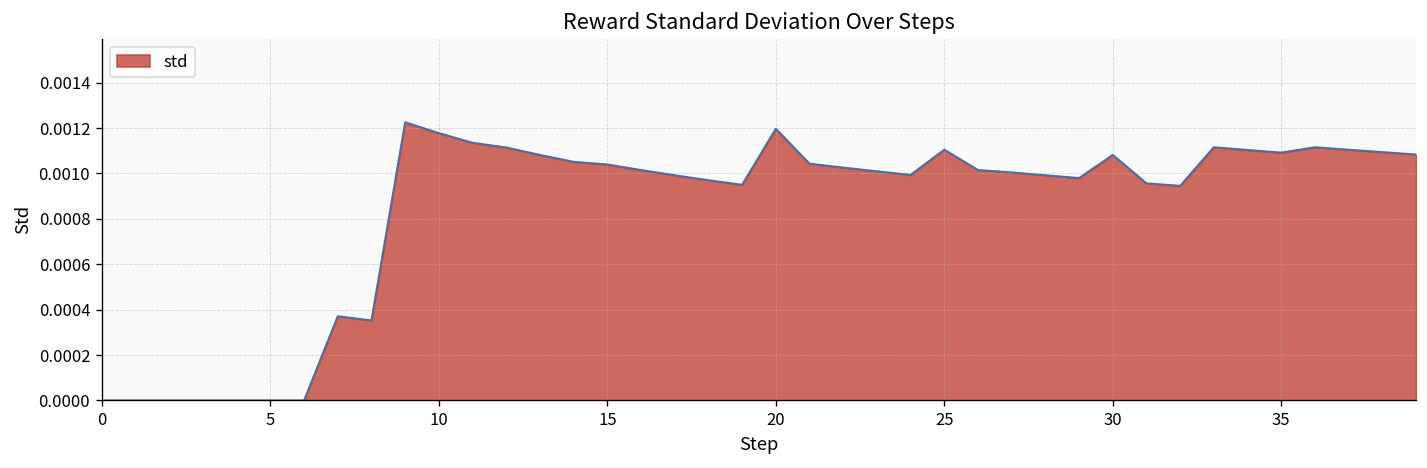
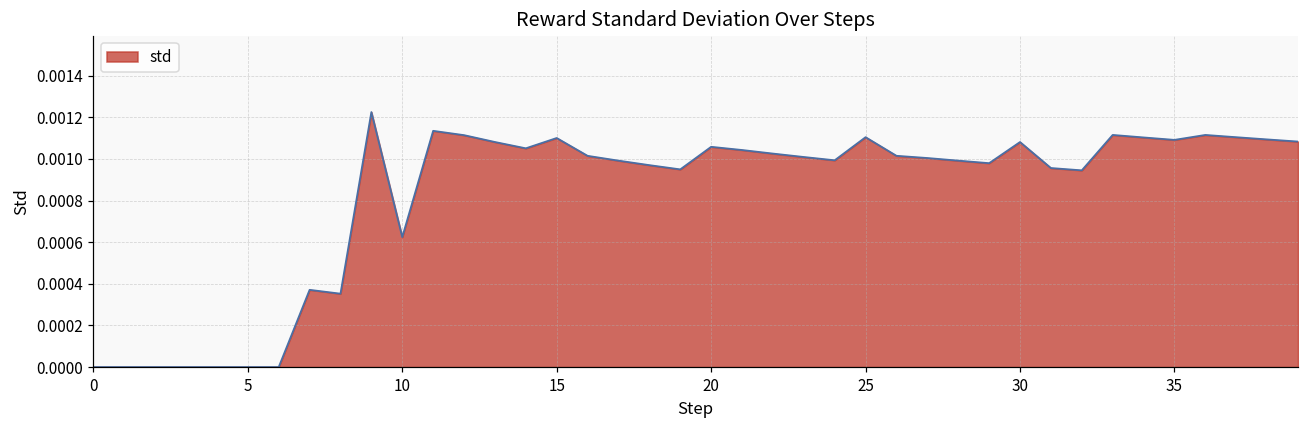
  {
    "0": 0.00000,
    "5": 0.00000,
-   "10": 0.00118,
-   "15": 0.00104,
-   "20": 0.00120,
+   "10": 0.00062,
+   "15": 0.00110,
+   "20": 0.00106,
    "25": 0.00110,
    "30": 0.00108,
    "35": 0.00109
  }
